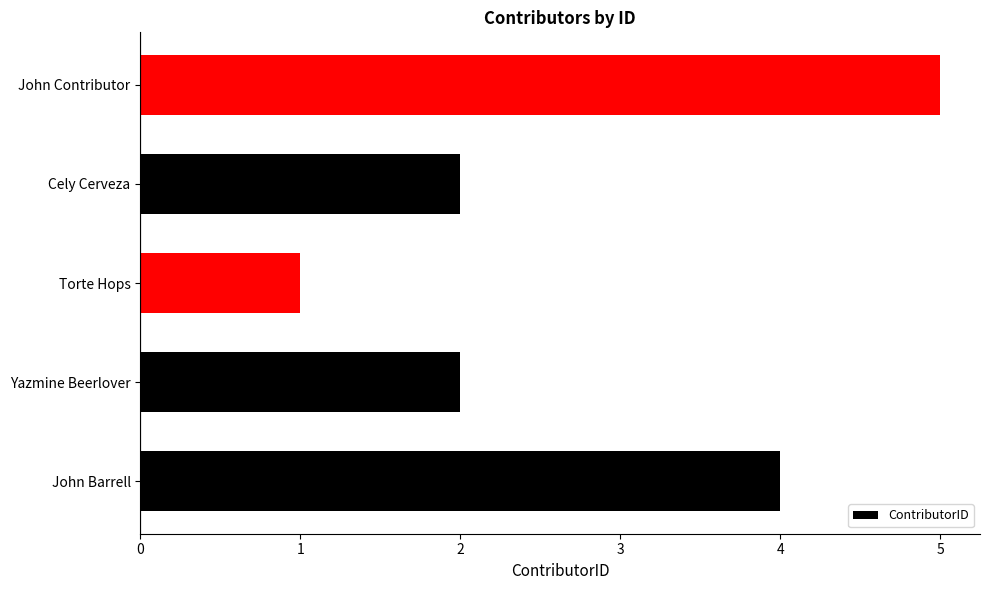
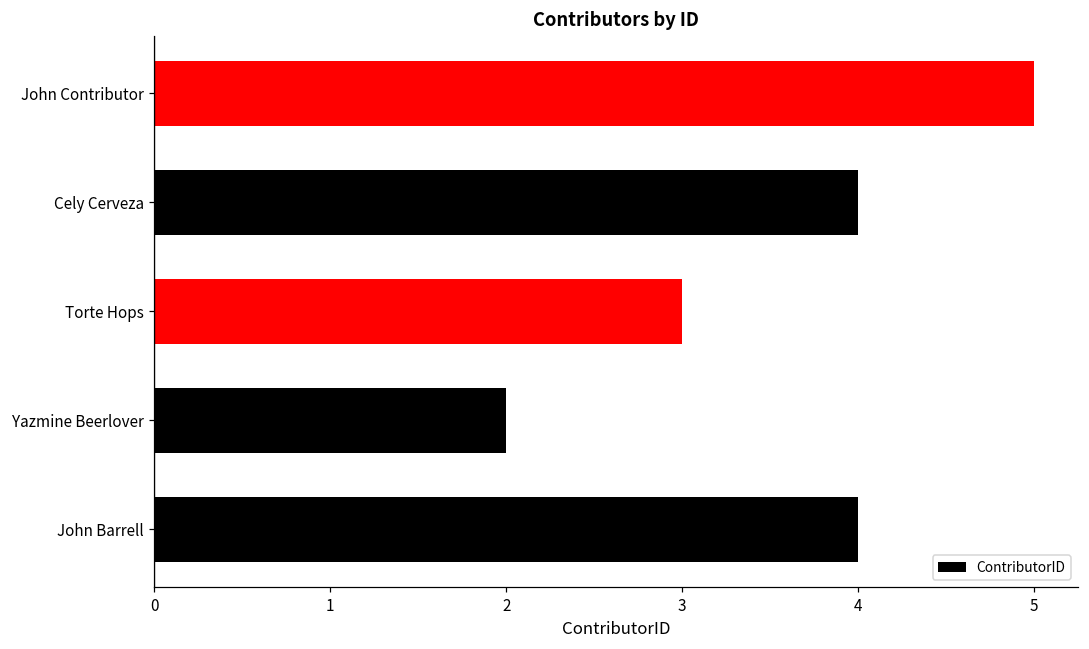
  {
    "John Contributor": 5,
-   "Cely Cerveza": 2,
-   "Torte Hops": 1,
+   "Cely Cerveza": 4,
+   "Torte Hops": 3,
    "Yazmine Beerlover": 2,
    "John Barrell": 4
  }
